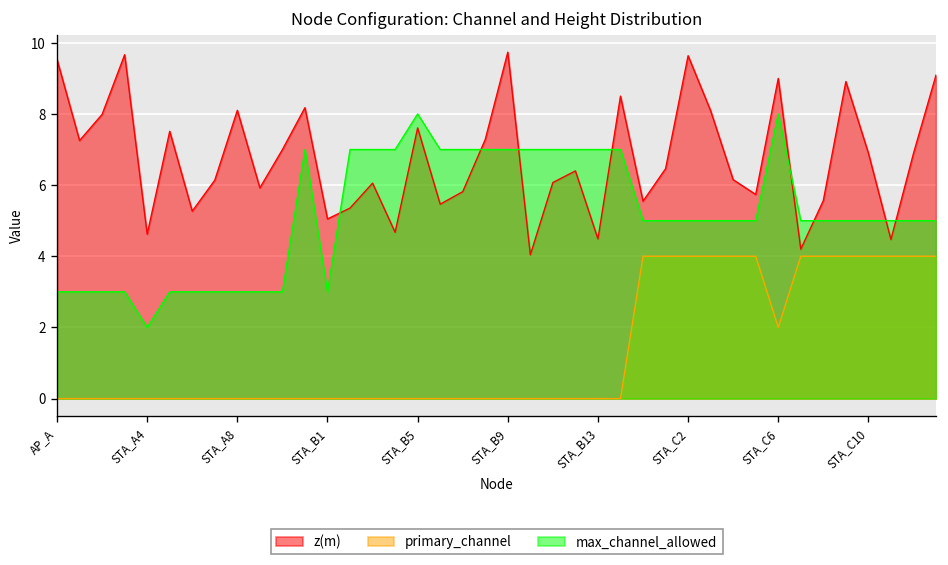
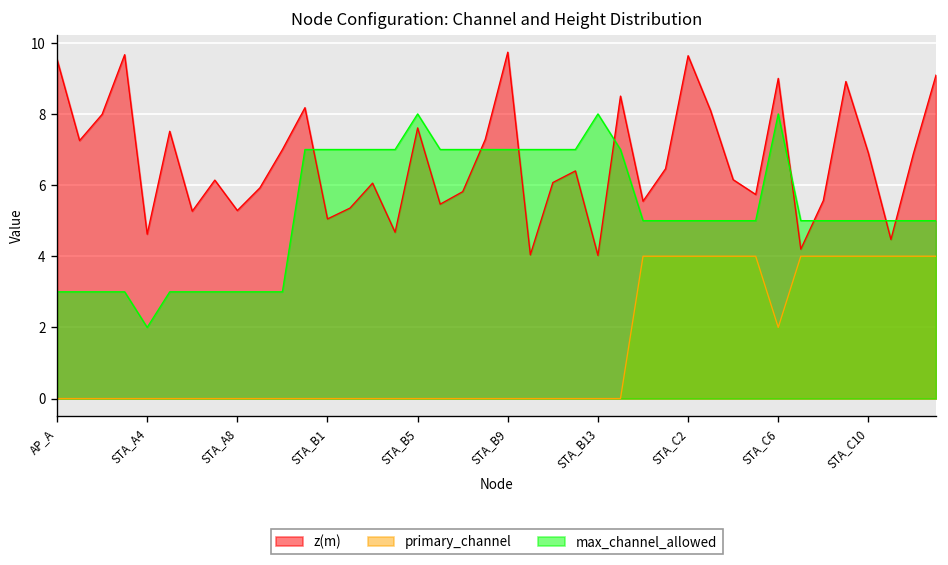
  {
    "z(m)": {
      "AP_A": 9.5,
      "STA_A4": 4.6,
-     "STA_A8": 8.1,
+     "STA_A8": 5.3,
      "STA_B1": 5.0,
      "STA_B5": 7.6,
      "STA_B9": 9.7,
-     "STA_B13": 4.5,
+     "STA_B13": 4.0,
      "STA_C2": 9.6,
      "STA_C6": 9.0,
      "STA_C10": 6.9
    },
    "primary_channel": {
      "AP_A": 0.0,
      "STA_A4": 0.0,
      "STA_A8": 0.0,
      "STA_B1": 0.0,
      "STA_B5": 0.0,
      "STA_B9": 0.0,
      "STA_B13": 0.0,
      "STA_C2": 4.0,
      "STA_C6": 2.0,
      "STA_C10": 4.0
    },
    "max_channel_allowed": {
      "AP_A": 3,
      "STA_A4": 2,
      "STA_A8": 3,
-     "STA_B1": 3,
+     "STA_B1": 7,
      "STA_B5": 8,
      "STA_B9": 7,
-     "STA_B13": 7,
+     "STA_B13": 8,
      "STA_C2": 5,
      "STA_C6": 8,
      "STA_C10": 5
    }
  }
